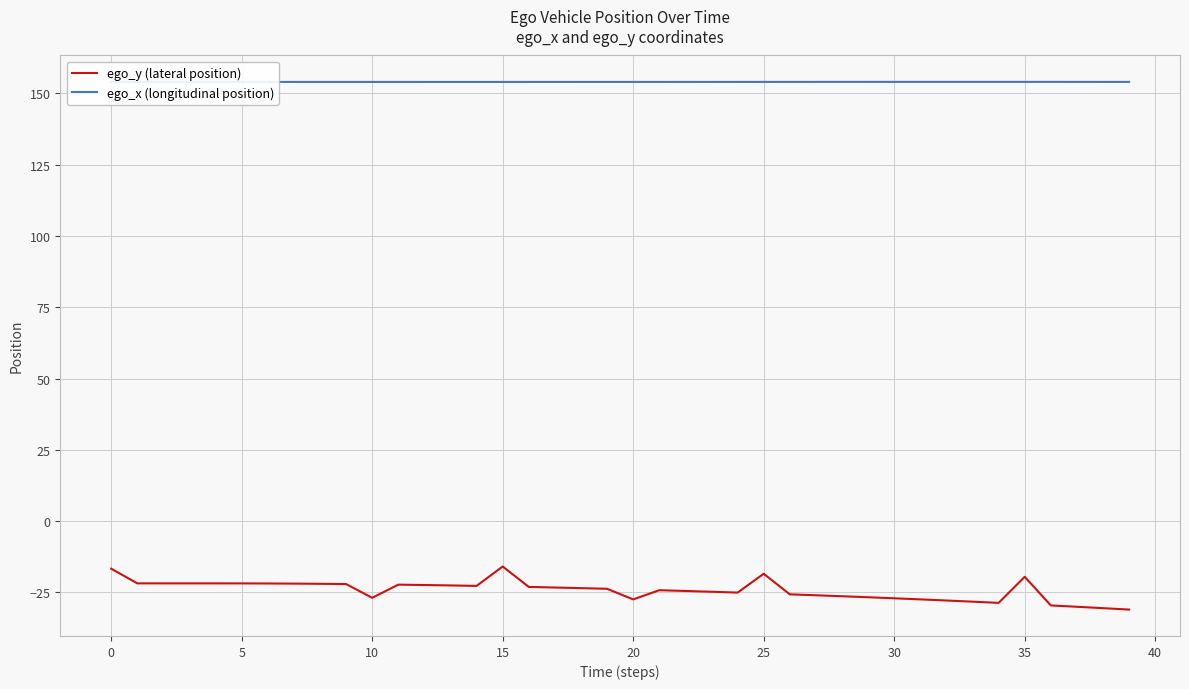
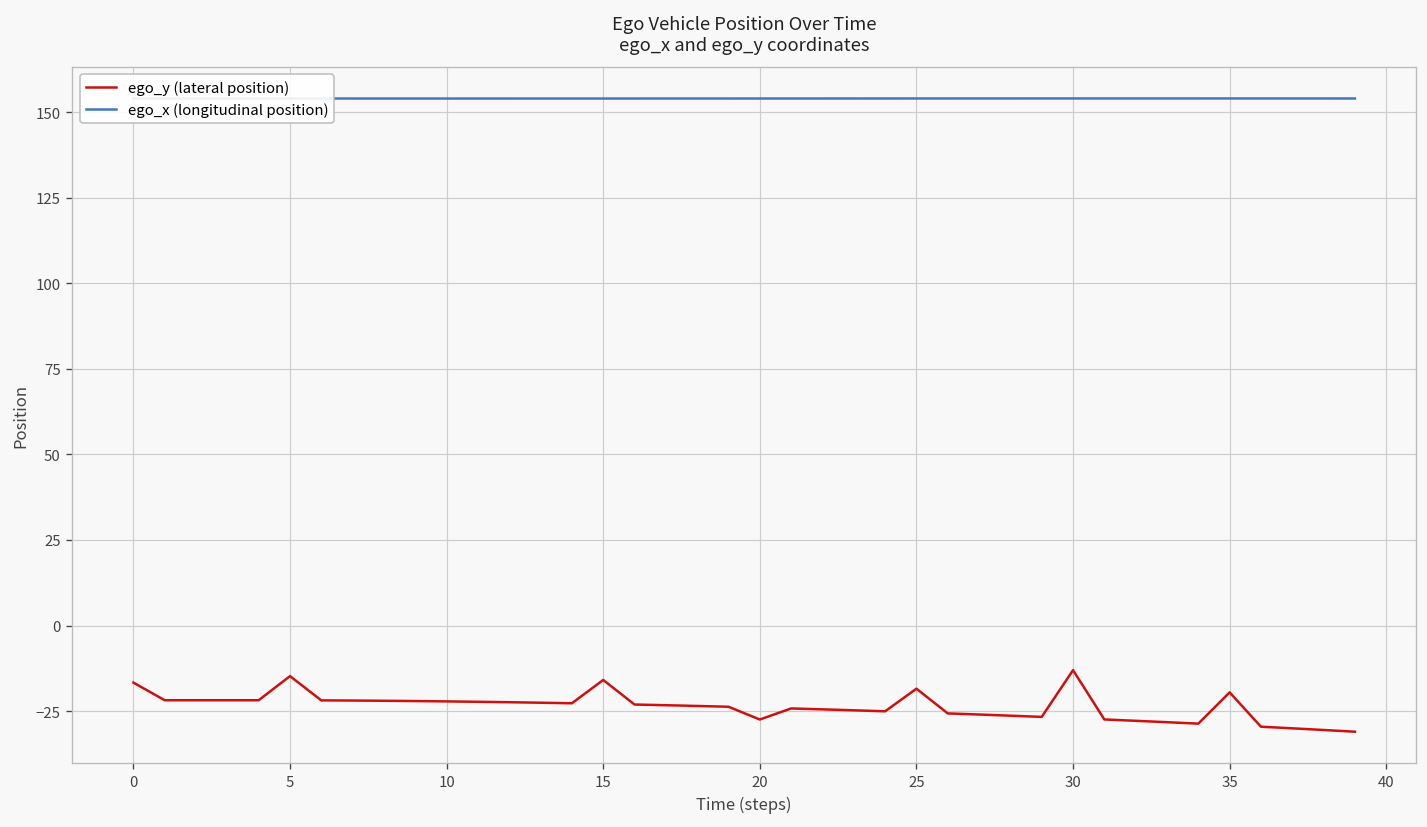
  {
    "ego_y (lateral position)": {
      "0": -17,
-     "5": -22,
-     "10": -27,
+     "5": -15,
+     "10": -22,
      "15": -16,
      "20": -27,
      "25": -18,
-     "30": -27,
+     "30": -13,
      "35": -20
    },
    "ego_x (longitudinal position)": {
      "10": 154,
      "15": 154,
      "20": 154,
      "25": 154,
      "30": 154,
      "35": 154
    }
  }
